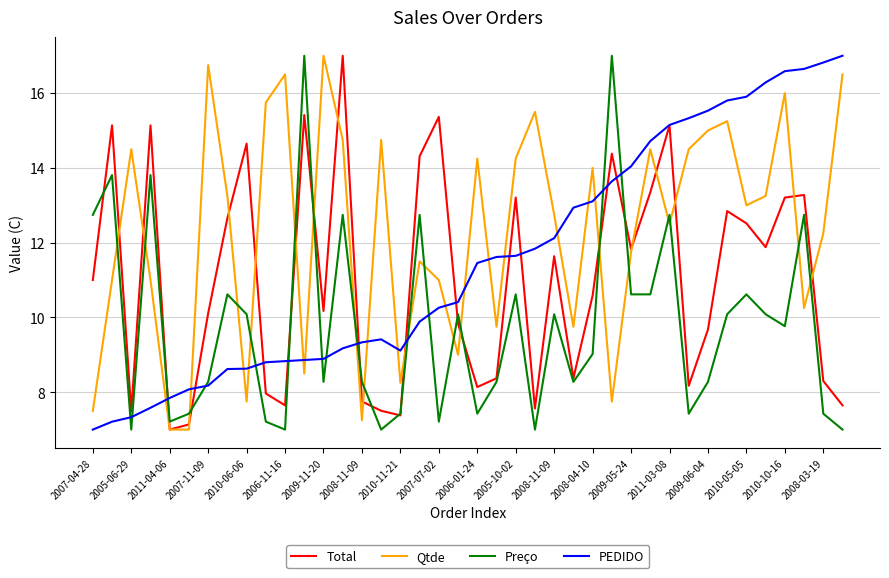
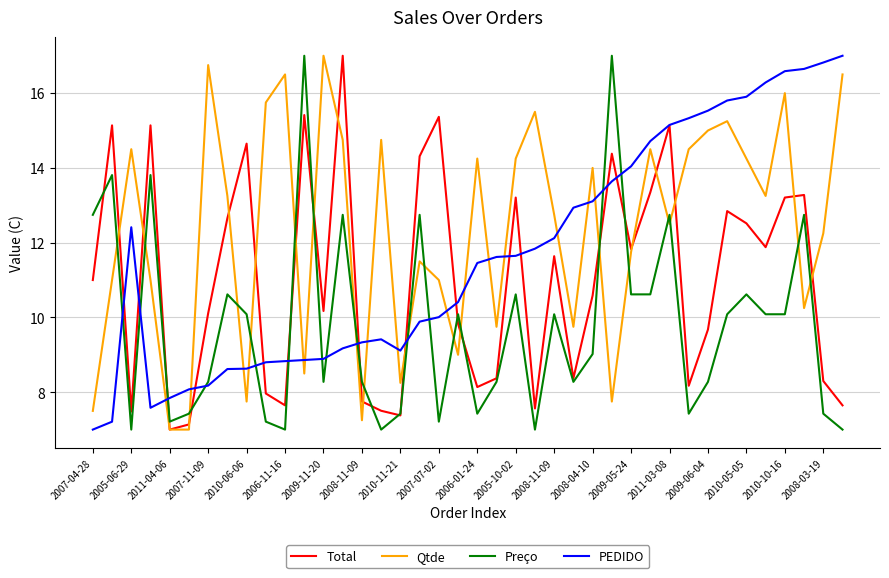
  {
    "Total": {
      "2007-04-28": 11.0,
      "2005-06-29": 7.5,
      "2007-11-09": 10.1,
      "2010-06-06": 14.6,
      "2006-11-16": 7.6,
      "2009-11-20": 10.2,
      "2007-07-02": 15.4,
      "2006-01-24": 8.1,
      "2005-10-02": 13.2,
      "2008-04-10": 10.6,
      "2009-05-24": 11.8,
      "2009-06-04": 9.7,
      "2010-05-05": 12.5,
      "2010-10-16": 13.2,
      "2008-03-19": 8.3
    },
    "Qtde": {
      "2007-04-28": 7.5,
      "2005-06-29": 14.5,
      "2007-11-09": 16.8,
      "2010-06-06": 7.8,
      "2006-11-16": 16.5,
      "2009-11-20": 17.0,
      "2010-11-21": 8.3,
      "2007-07-02": 11.0,
      "2006-01-24": 14.3,
      "2005-10-02": 14.3,
      "2008-04-10": 14.0,
      "2009-05-24": 11.8,
      "2011-03-08": 12.5,
      "2009-06-04": 15.0,
-     "2010-05-05": 13.0,
+     "2010-05-05": 14.3,
      "2010-10-16": 16.0,
      "2008-03-19": 12.3
    },
    "Preço": {
      "2007-04-28": 12.7,
      "2005-06-29": 7.0,
      "2011-04-06": 7.2,
      "2007-11-09": 8.3,
      "2010-06-06": 10.1,
      "2006-11-16": 7.0,
      "2009-11-20": 8.3,
      "2007-07-02": 7.2,
      "2006-01-24": 7.4,
      "2005-10-02": 10.6,
      "2008-04-10": 9.0,
      "2009-05-24": 10.6,
      "2011-03-08": 12.7,
      "2009-06-04": 8.3,
      "2010-05-05": 10.6,
-     "2010-10-16": 9.8,
+     "2010-10-16": 10.1,
      "2008-03-19": 7.4
    },
    "PEDIDO": {
      "2007-04-28": 7.0,
-     "2005-06-29": 7.3,
+     "2005-06-29": 12.4,
      "2011-04-06": 7.8,
      "2007-11-09": 8.2,
      "2010-06-06": 8.6,
      "2006-11-16": 8.8,
      "2009-11-20": 8.9,
      "2010-11-21": 9.1,
-     "2007-07-02": 10.3,
+     "2007-07-02": 10.0,
      "2006-01-24": 11.5,
      "2005-10-02": 11.6,
      "2008-04-10": 13.1,
      "2009-05-24": 14.0,
      "2009-06-04": 15.5,
      "2010-05-05": 15.9,
      "2010-10-16": 16.6,
      "2008-03-19": 16.8
    }
  }
